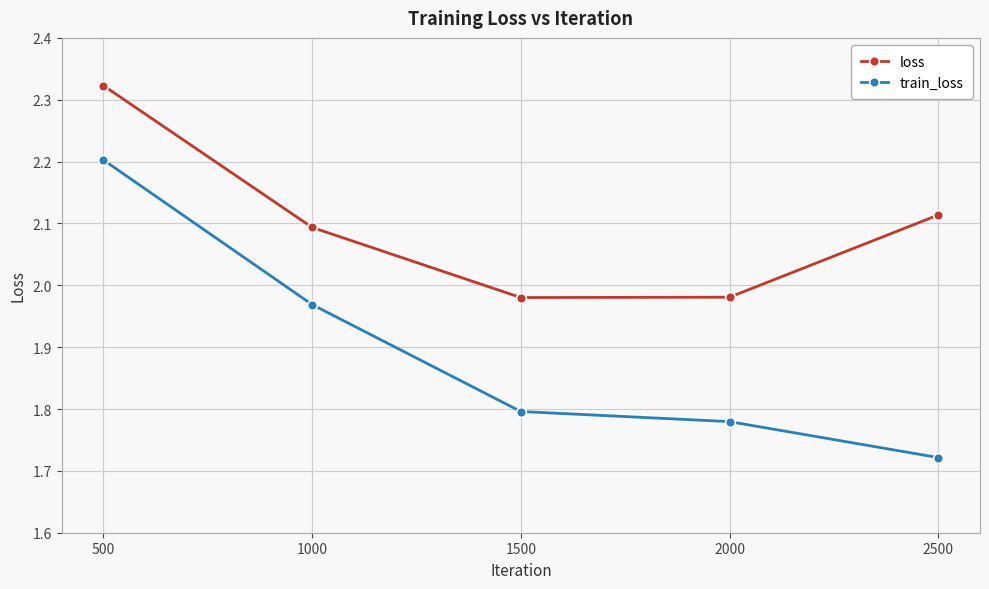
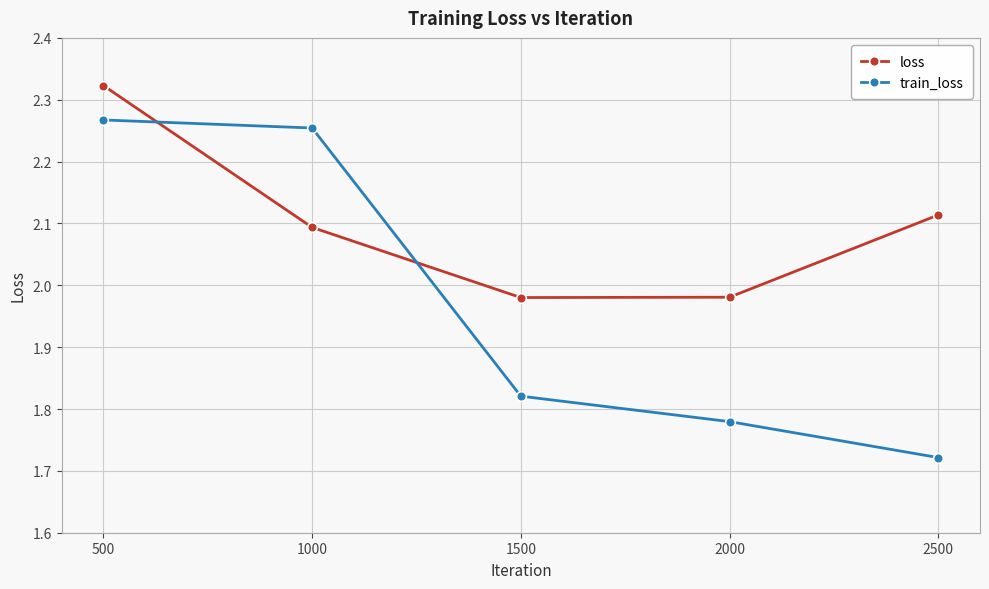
  {
    "loss": {
      "500": 2.32,
      "1000": 2.09,
      "1500": 1.98,
      "2000": 1.98,
      "2500": 2.11
    },
    "train_loss": {
-     "500": 2.20,
-     "1000": 1.97,
-     "1500": 1.80,
+     "500": 2.27,
+     "1000": 2.25,
+     "1500": 1.82,
      "2000": 1.78,
      "2500": 1.72
    }
  }
